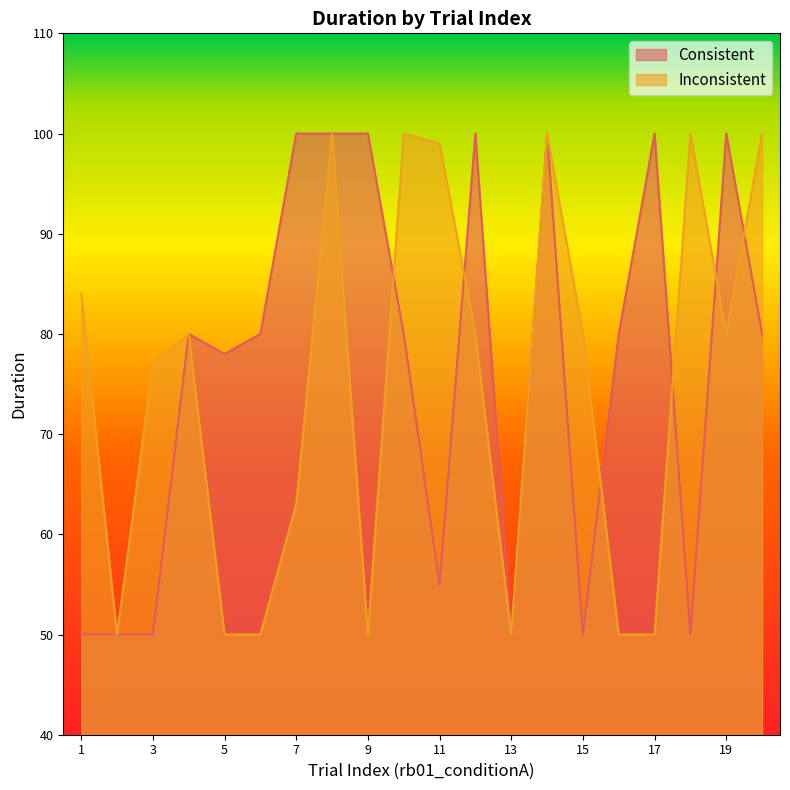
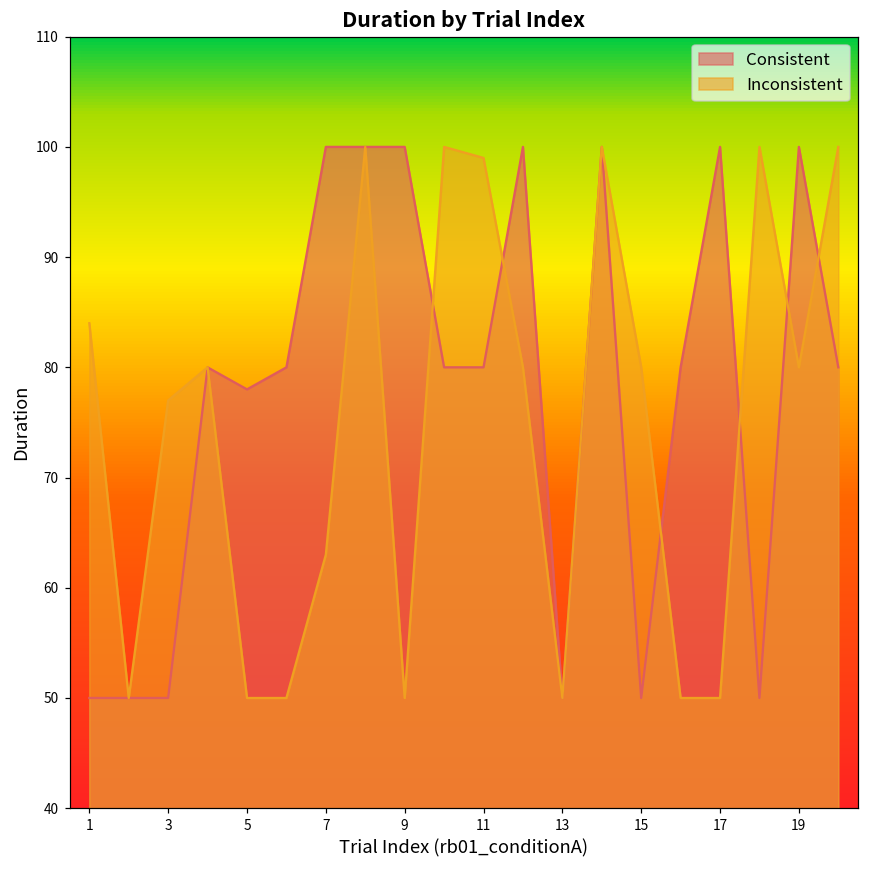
  {
    "Consistent": {
      "1": 50,
      "3": 50,
      "5": 78,
      "7": 100,
      "9": 100,
-     "11": 55,
+     "11": 80,
      "15": 50,
      "17": 100,
      "19": 100
    },
    "Inconsistent": {
      "1": 84,
      "3": 77,
      "5": 50,
      "7": 63,
      "9": 50,
      "11": 99,
      "15": 80,
      "17": 50,
      "19": 80
    }
  }
